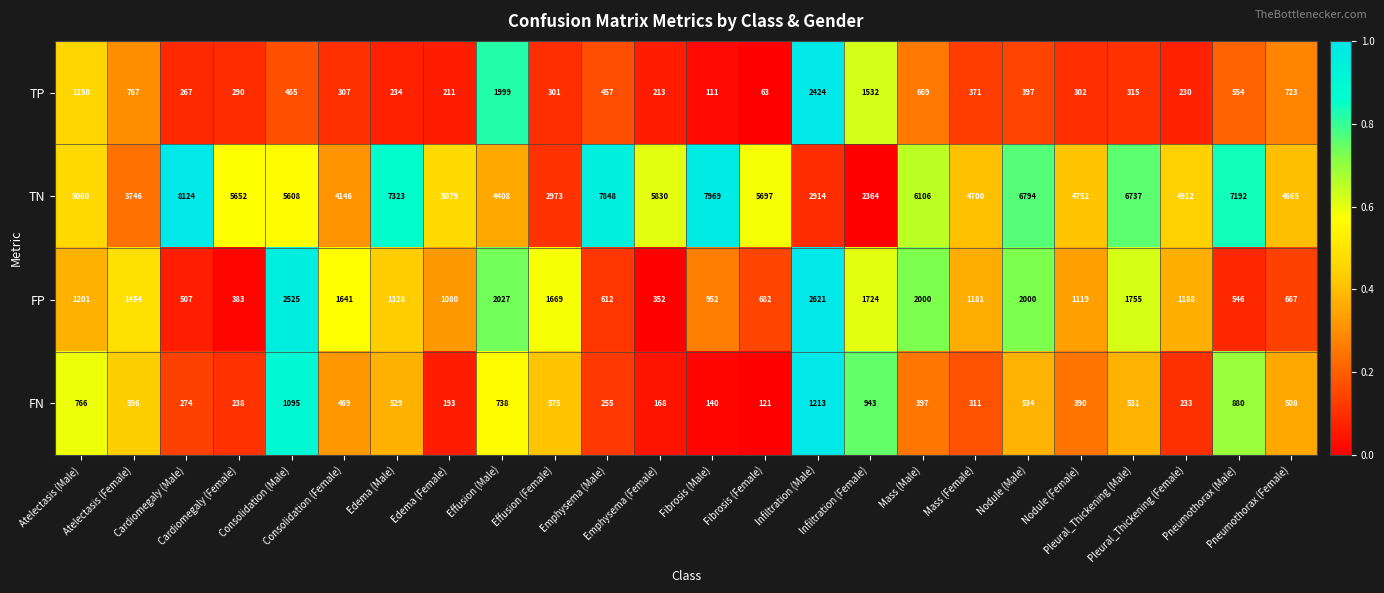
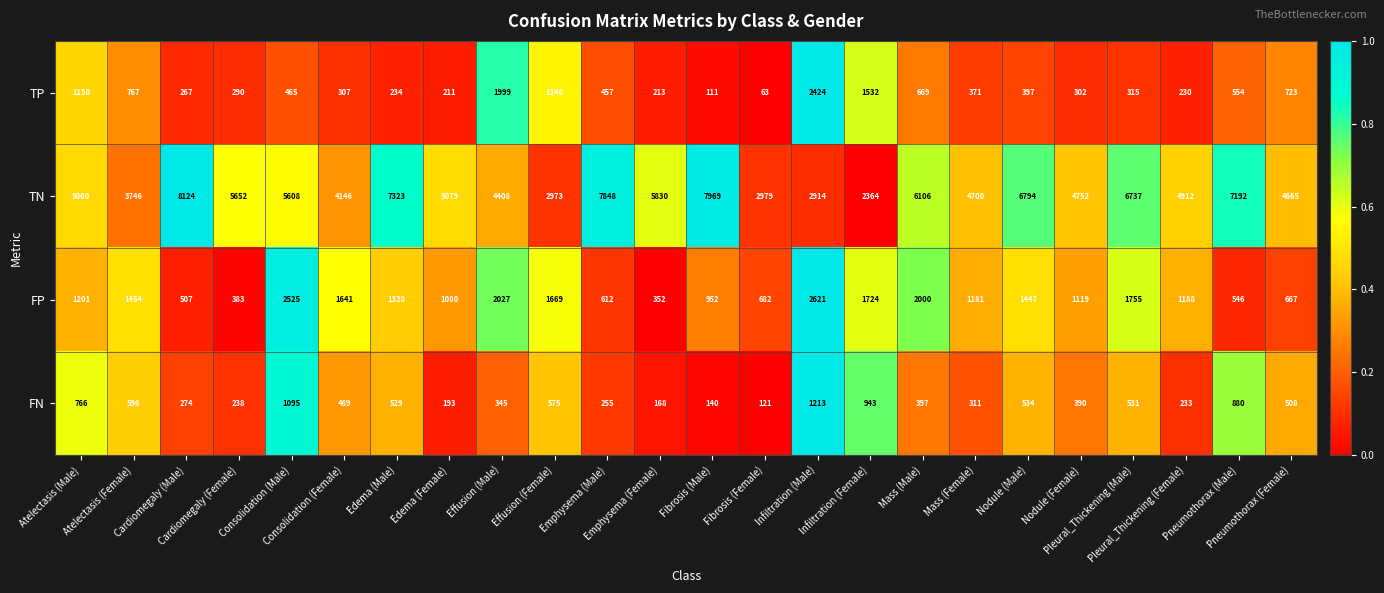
  {
    "TP": {
      "Atelectasis (Male)": 1150,
      "Atelectasis (Female)": 767,
      "Cardiomegaly (Male)": 267,
      "Cardiomegaly (Female)": 290,
      "Consolidation (Male)": 465,
      "Consolidation (Female)": 307,
      "Edema (Male)": 234,
      "Edema (Female)": 211,
      "Effusion (Male)": 1999,
-     "Effusion (Female)": 301,
+     "Effusion (Female)": 1346,
      "Emphysema (Male)": 457,
      "Emphysema (Female)": 213,
      "Fibrosis (Male)": 111,
      "Fibrosis (Female)": 63,
      "Infiltration (Male)": 2424,
      "Infiltration (Female)": 1532,
      "Mass (Male)": 669,
      "Mass (Female)": 371,
      "Nodule (Male)": 397,
      "Nodule (Female)": 302,
      "Pleural_Thickening (Male)": 315,
      "Pleural_Thickening (Female)": 230,
      "Pneumothorax (Male)": 554,
      "Pneumothorax (Female)": 723
    },
    "TN": {
      "Atelectasis (Male)": 5060,
      "Atelectasis (Female)": 3746,
      "Cardiomegaly (Male)": 8124,
      "Cardiomegaly (Female)": 5652,
      "Consolidation (Male)": 5608,
      "Consolidation (Female)": 4146,
      "Edema (Male)": 7323,
      "Edema (Female)": 5079,
      "Effusion (Male)": 4408,
      "Effusion (Female)": 2973,
      "Emphysema (Male)": 7848,
      "Emphysema (Female)": 5830,
      "Fibrosis (Male)": 7969,
-     "Fibrosis (Female)": 5697,
+     "Fibrosis (Female)": 2979,
      "Infiltration (Male)": 2914,
      "Infiltration (Female)": 2364,
      "Mass (Male)": 6106,
      "Mass (Female)": 4700,
      "Nodule (Male)": 6794,
      "Nodule (Female)": 4752,
      "Pleural_Thickening (Male)": 6737,
      "Pleural_Thickening (Female)": 4912,
      "Pneumothorax (Male)": 7192,
      "Pneumothorax (Female)": 4665
    },
    "FP": {
      "Atelectasis (Male)": 1201,
      "Atelectasis (Female)": 1454,
      "Cardiomegaly (Male)": 507,
      "Cardiomegaly (Female)": 383,
      "Consolidation (Male)": 2525,
      "Consolidation (Female)": 1641,
      "Edema (Male)": 1328,
      "Edema (Female)": 1080,
      "Effusion (Male)": 2027,
      "Effusion (Female)": 1669,
      "Emphysema (Male)": 612,
      "Emphysema (Female)": 352,
      "Fibrosis (Male)": 952,
      "Fibrosis (Female)": 682,
      "Infiltration (Male)": 2621,
      "Infiltration (Female)": 1724,
      "Mass (Male)": 2000,
      "Mass (Female)": 1181,
-     "Nodule (Male)": 2000,
+     "Nodule (Male)": 1447,
      "Nodule (Female)": 1119,
      "Pleural_Thickening (Male)": 1755,
      "Pleural_Thickening (Female)": 1188,
      "Pneumothorax (Male)": 546,
      "Pneumothorax (Female)": 667
    },
    "FN": {
      "Atelectasis (Male)": 766,
      "Atelectasis (Female)": 596,
      "Cardiomegaly (Male)": 274,
      "Cardiomegaly (Female)": 238,
      "Consolidation (Male)": 1095,
      "Consolidation (Female)": 469,
      "Edema (Male)": 529,
      "Edema (Female)": 193,
-     "Effusion (Male)": 738,
+     "Effusion (Male)": 345,
      "Effusion (Female)": 575,
      "Emphysema (Male)": 255,
      "Emphysema (Female)": 168,
      "Fibrosis (Male)": 140,
      "Fibrosis (Female)": 121,
      "Infiltration (Male)": 1213,
      "Infiltration (Female)": 943,
      "Mass (Male)": 397,
      "Mass (Female)": 311,
      "Nodule (Male)": 534,
      "Nodule (Female)": 390,
      "Pleural_Thickening (Male)": 531,
      "Pleural_Thickening (Female)": 233,
      "Pneumothorax (Male)": 880,
      "Pneumothorax (Female)": 508
    }
  }
